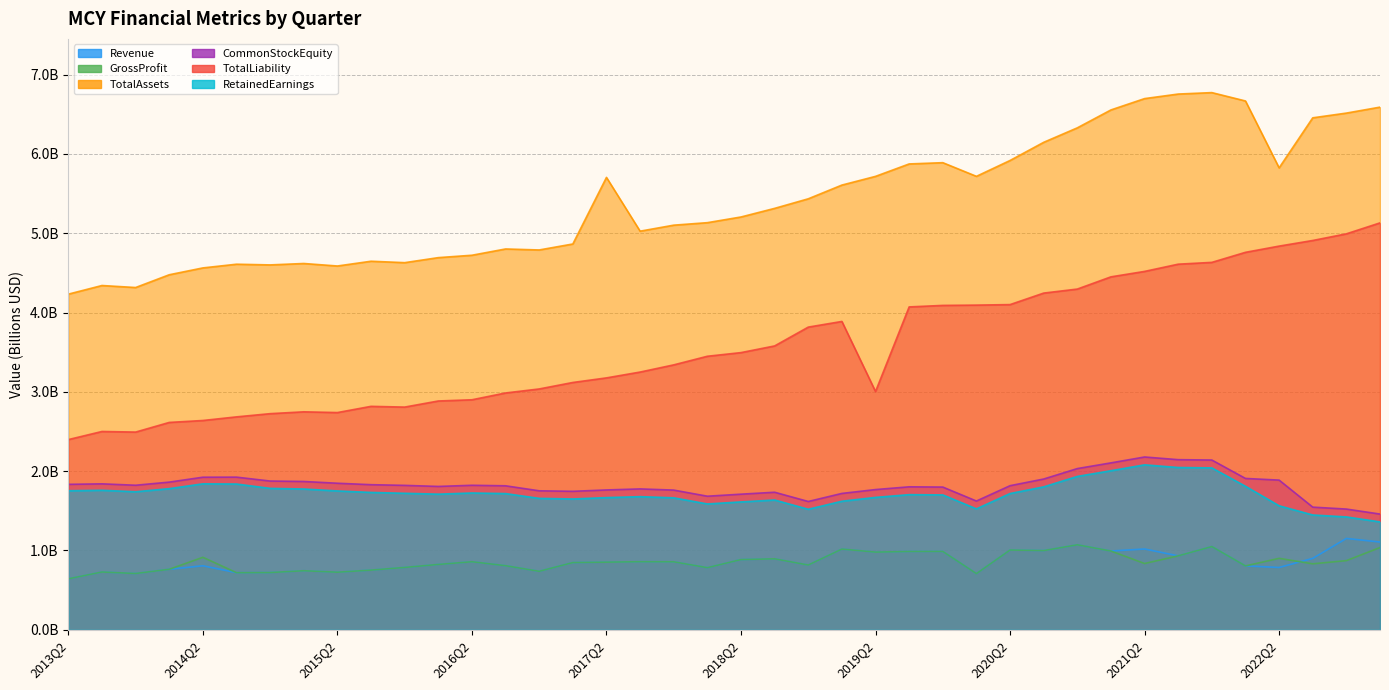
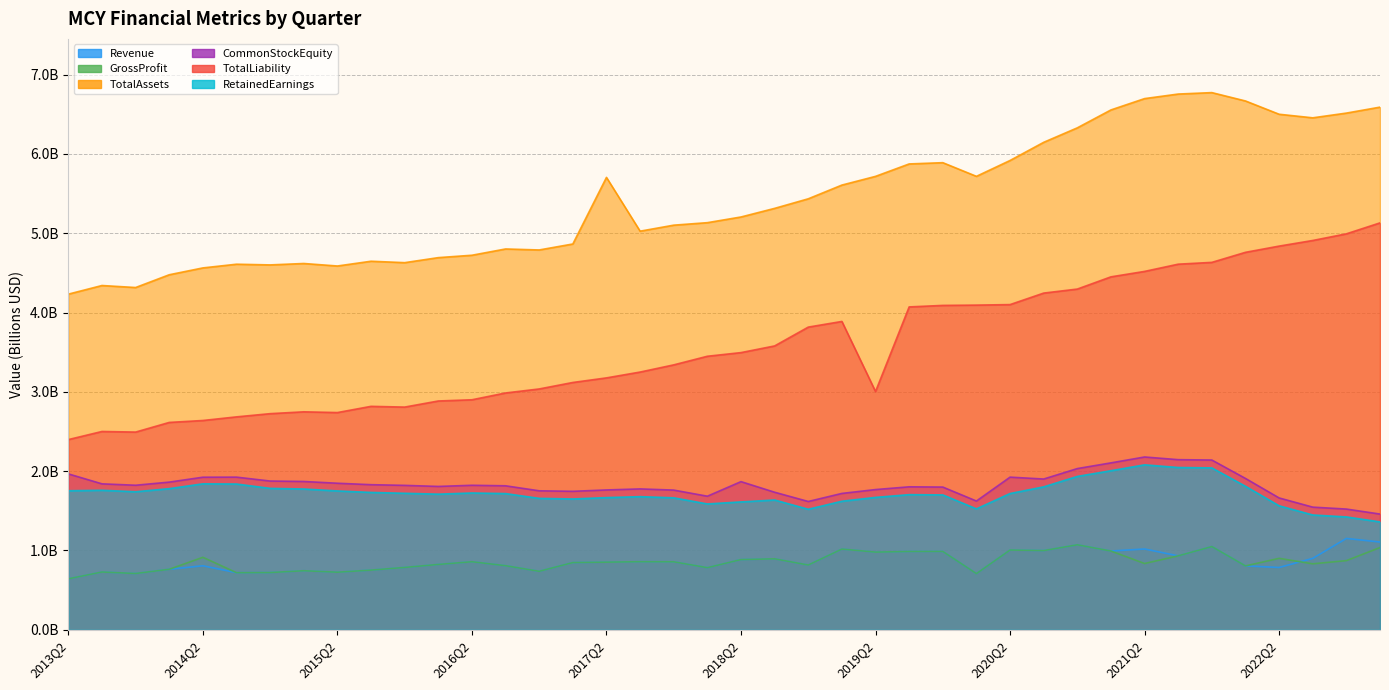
  {
    "GrossProfit": {
      "2014Q2": 900000000,
      "2021Q2": 800000000,
      "2022Q2": 900000000
    },
    "TotalAssets": {
      "2013Q2": 4200000000,
      "2014Q2": 4600000000,
      "2015Q2": 4600000000,
      "2016Q2": 4700000000,
      "2017Q2": 5700000000,
      "2018Q2": 5200000000,
      "2019Q2": 5700000000,
      "2020Q2": 5900000000,
      "2021Q2": 6700000000,
-     "2022Q2": 5800000000
+     "2022Q2": 6500000000
    },
    "CommonStockEquity": {
-     "2013Q2": 1800000000,
+     "2013Q2": 2000000000,
      "2014Q2": 1900000000,
      "2015Q2": 1800000000,
      "2016Q2": 1800000000,
      "2017Q2": 1800000000,
-     "2018Q2": 1700000000,
+     "2018Q2": 1900000000,
      "2019Q2": 1800000000,
-     "2020Q2": 1800000000,
+     "2020Q2": 1900000000,
      "2021Q2": 2200000000,
-     "2022Q2": 1900000000
+     "2022Q2": 1700000000
    },
    "TotalLiability": {
      "2013Q2": 2400000000,
      "2014Q2": 2600000000,
      "2015Q2": 2700000000,
      "2016Q2": 2900000000,
      "2017Q2": 3200000000,
      "2018Q2": 3500000000,
      "2019Q2": 3000000000,
      "2020Q2": 4100000000,
      "2021Q2": 4500000000,
      "2022Q2": 4800000000
    }
  }
